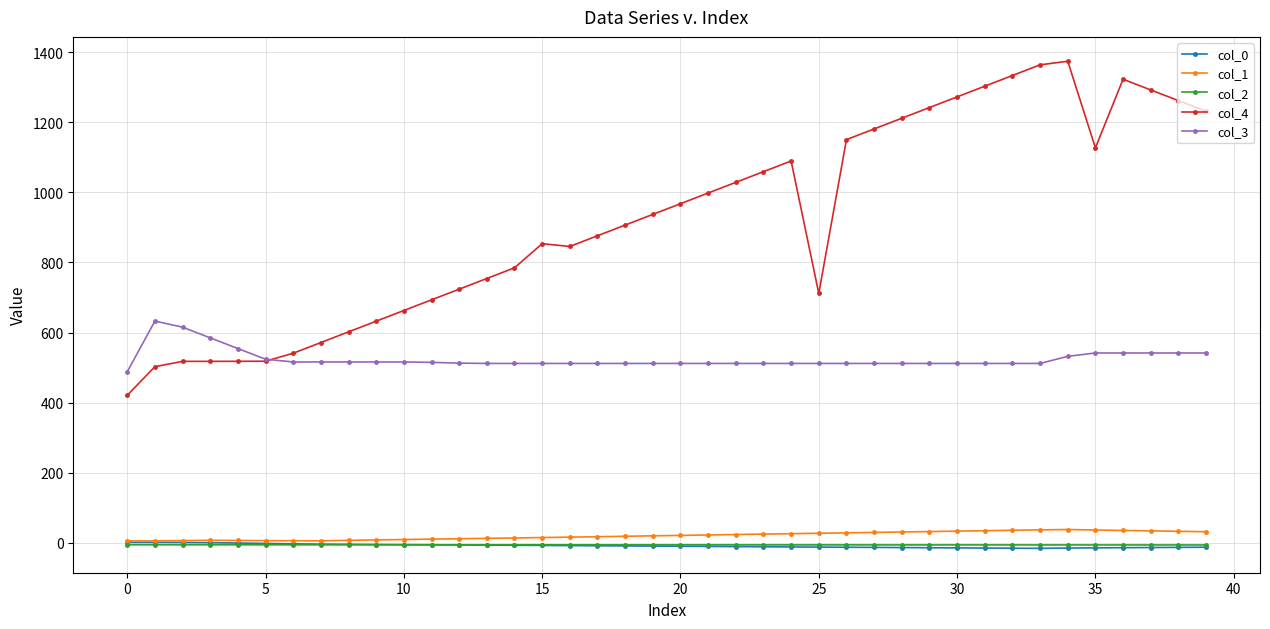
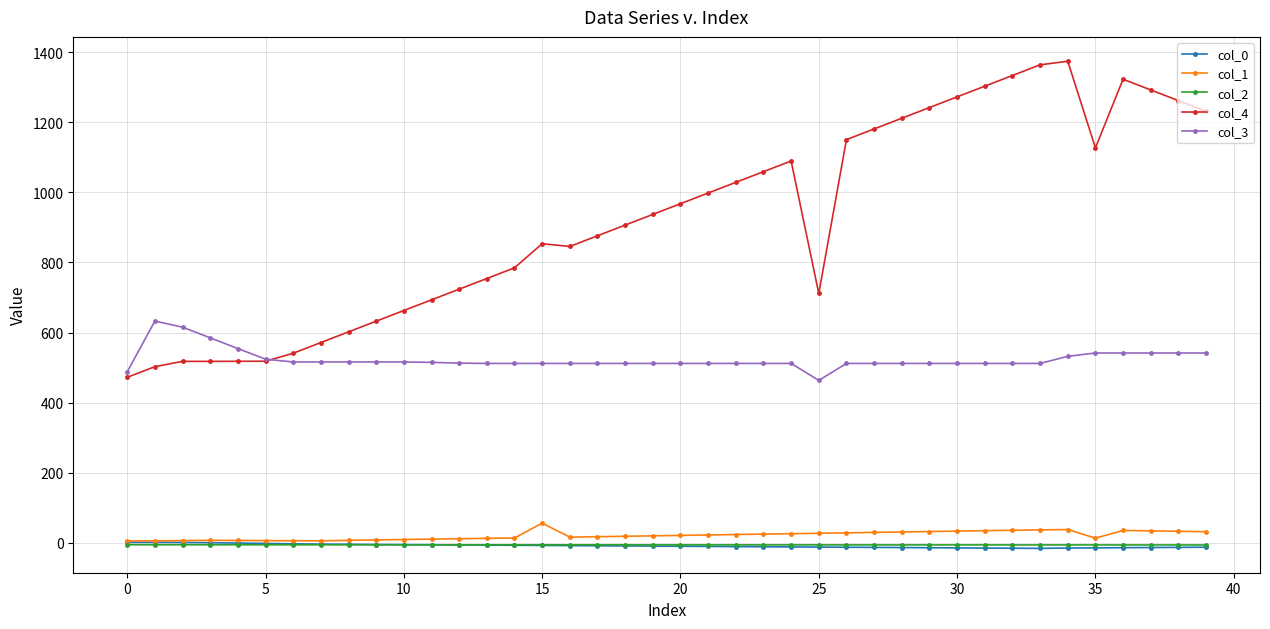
  {
    "col_0": {
      "30": -10,
      "35": -10
    },
    "col_1": {
      "5": 10,
      "10": 10,
-     "15": 10,
+     "15": 60,
      "20": 20,
      "25": 30,
      "30": 30,
-     "35": 40
+     "35": 10
    },
    "col_2": {
      "30": -10,
      "35": -10
    },
    "col_4": {
-     "0": 420,
+     "0": 470,
      "10": 660,
      "15": 850,
      "20": 970,
      "25": 710,
      "30": 1270,
      "35": 1130
    },
    "col_3": {
      "0": 490,
      "10": 520,
      "15": 510,
      "20": 510,
-     "25": 510,
+     "25": 460,
      "30": 510,
      "35": 540
    }
  }
